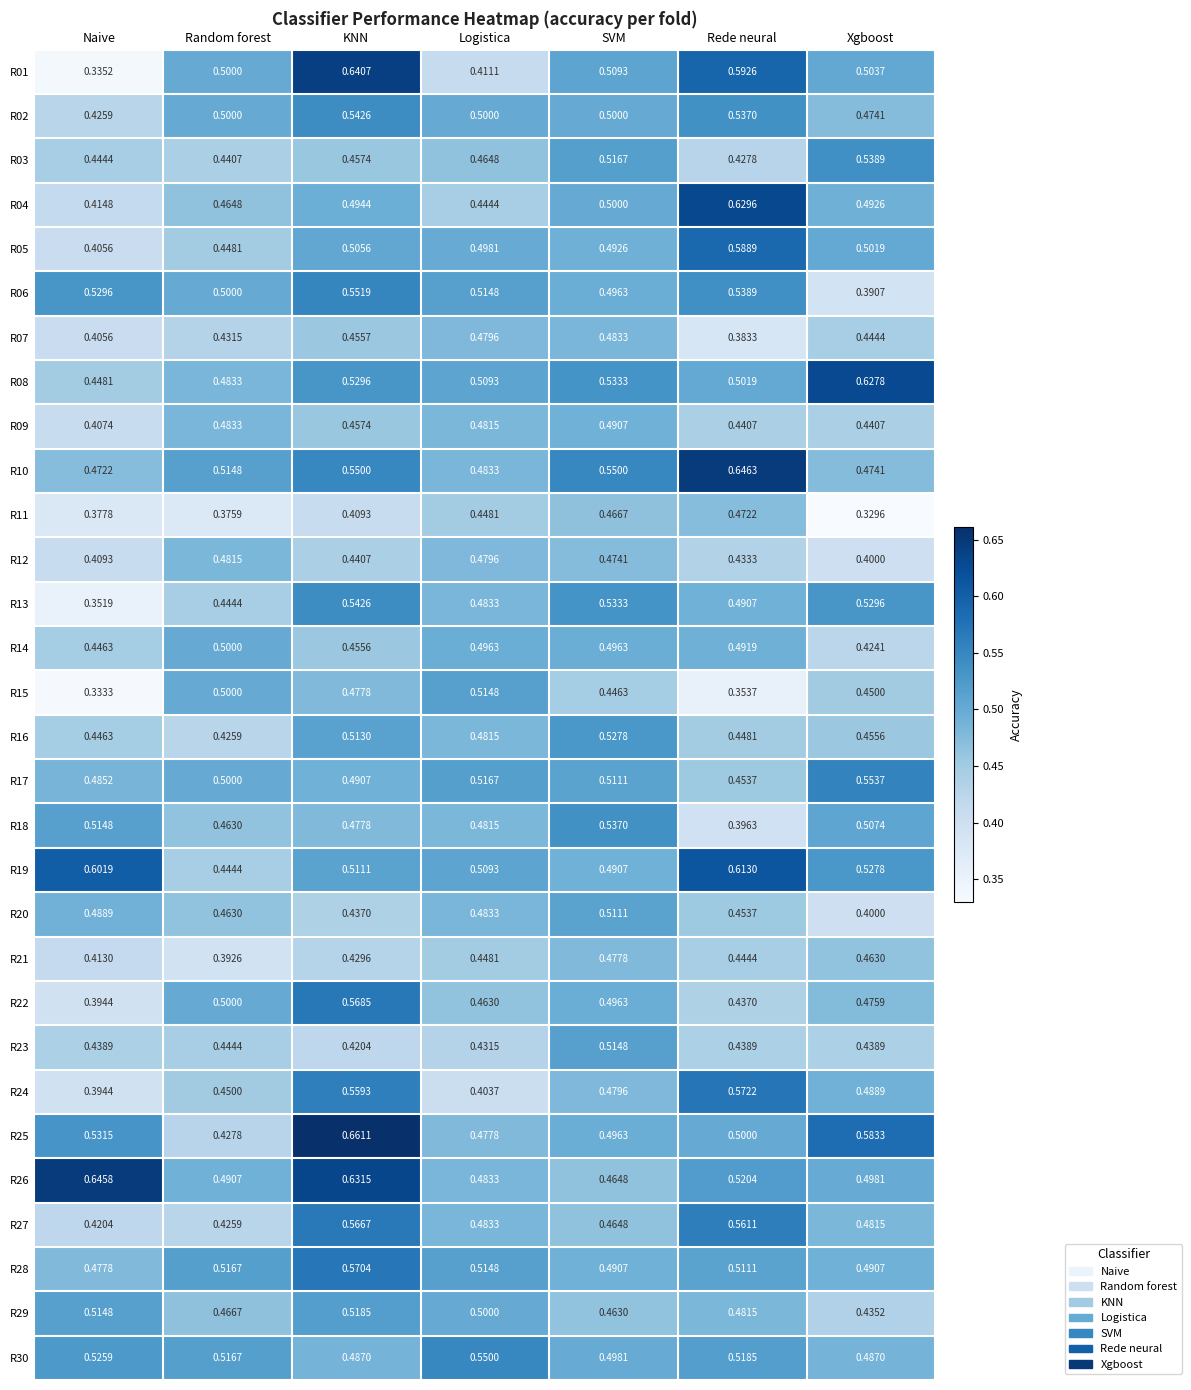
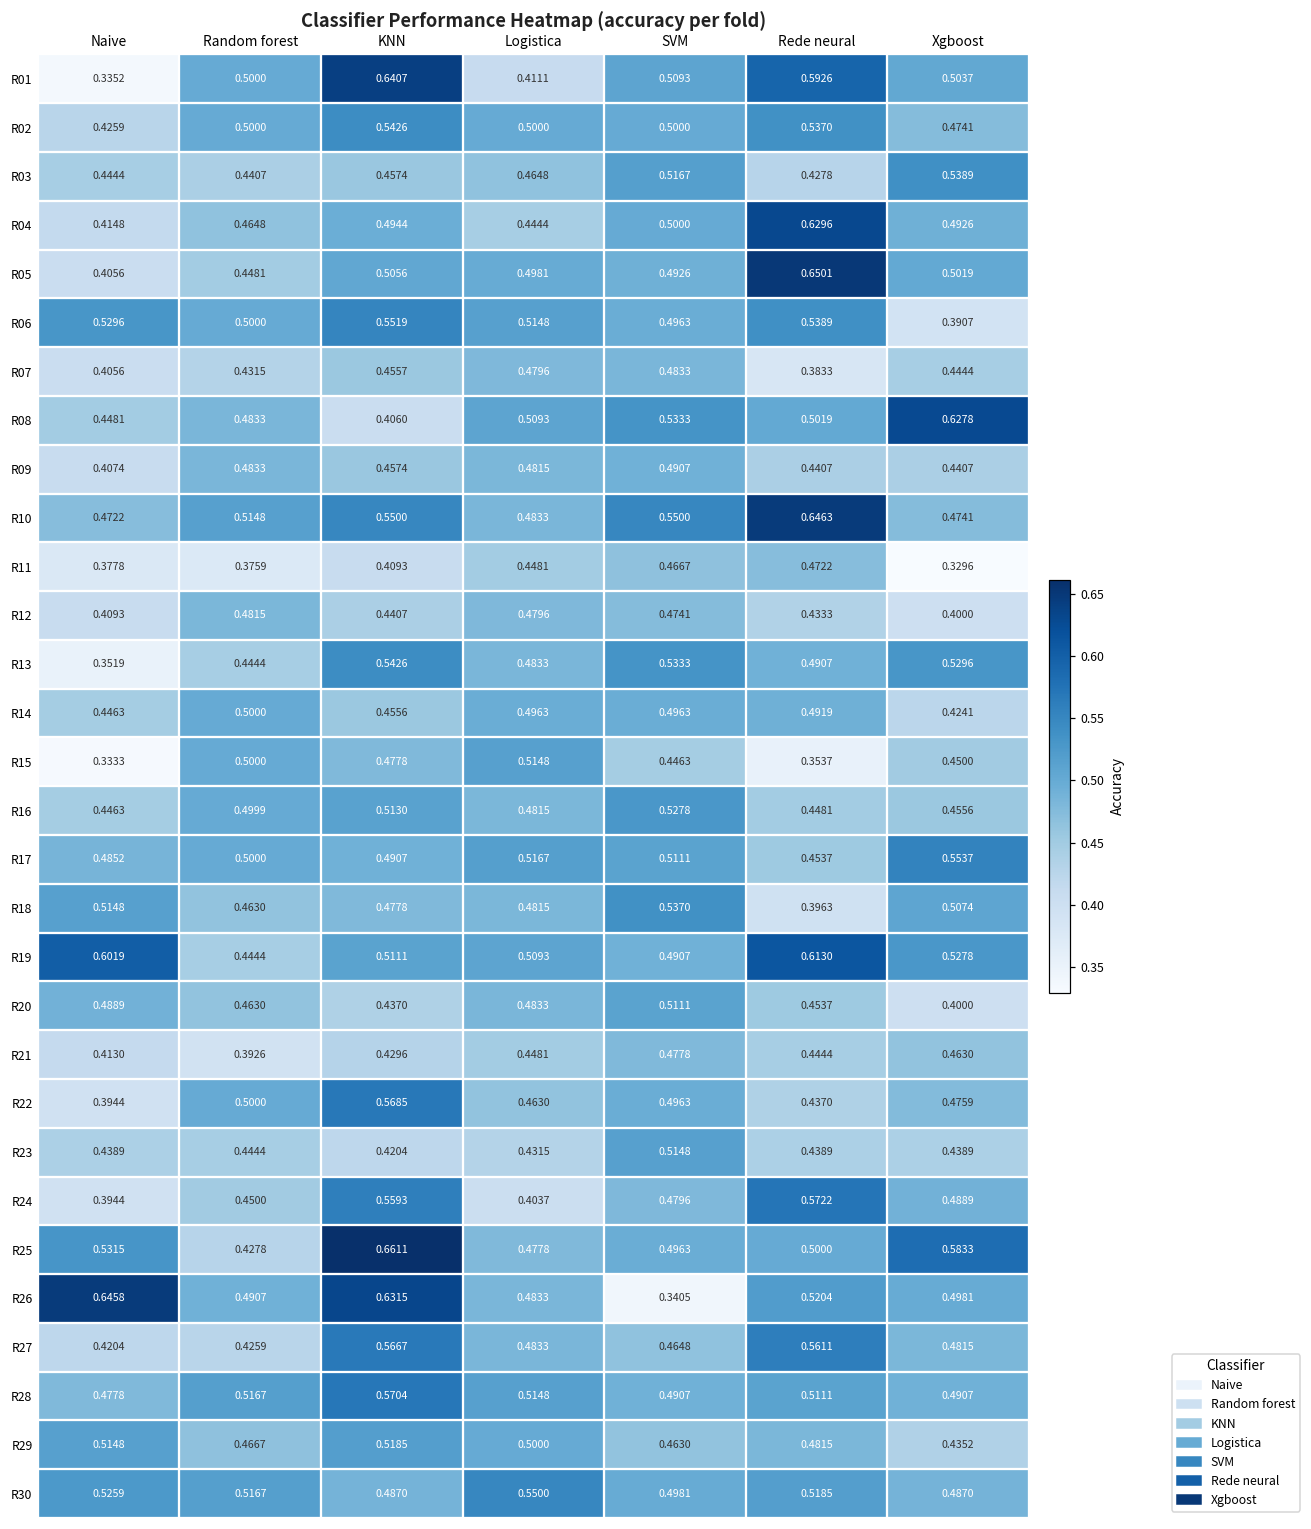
  {
    "R05": {
      "Naive": 0.4056,
      "Random forest": 0.4481,
      "KNN": 0.5056,
      "Logistica": 0.4981,
      "SVM": 0.4926,
-     "Rede neural": 0.5889,
+     "Rede neural": 0.6501,
      "Xgboost": 0.5019
    },
    "R08": {
      "Naive": 0.4481,
      "Random forest": 0.4833,
-     "KNN": 0.5296,
+     "KNN": 0.4060,
      "Logistica": 0.5093,
      "SVM": 0.5333,
      "Rede neural": 0.5019,
      "Xgboost": 0.6278
    },
    "R16": {
      "Naive": 0.4463,
-     "Random forest": 0.4259,
+     "Random forest": 0.4999,
      "KNN": 0.5130,
      "Logistica": 0.4815,
      "SVM": 0.5278,
      "Rede neural": 0.4481,
      "Xgboost": 0.4556
    },
    "R26": {
      "Naive": 0.6458,
      "Random forest": 0.4907,
      "KNN": 0.6315,
      "Logistica": 0.4833,
-     "SVM": 0.4648,
+     "SVM": 0.3405,
      "Rede neural": 0.5204,
      "Xgboost": 0.4981
    }
  }
